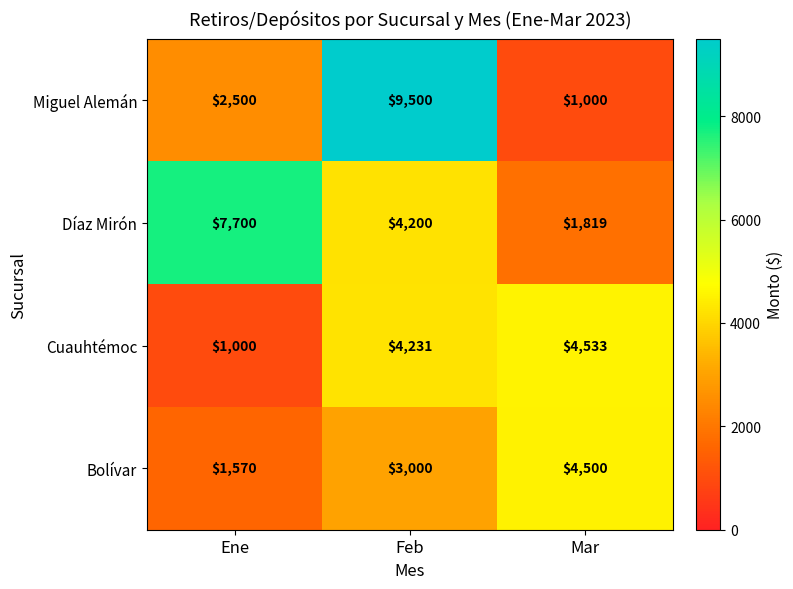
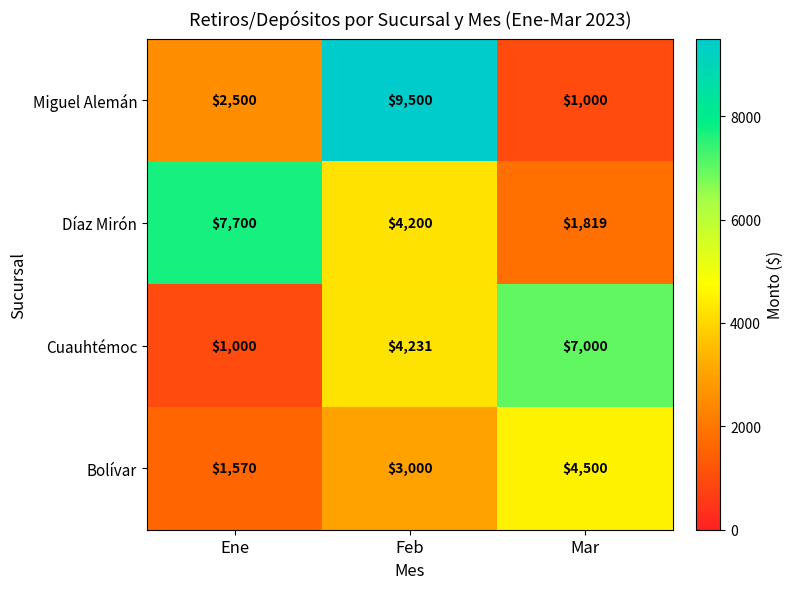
  {
    "Miguel Alemán": {
      "Ene": "$2,500",
      "Feb": "$9,500",
      "Mar": "$1,000"
    },
    "Díaz Mirón": {
      "Ene": "$7,700",
      "Feb": "$4,200",
      "Mar": "$1,819"
    },
    "Cuauhtémoc": {
      "Ene": "$1,000",
      "Feb": "$4,231",
-     "Mar": "$4,533"
+     "Mar": "$7,000"
    },
    "Bolívar": {
      "Ene": "$1,570",
      "Feb": "$3,000",
      "Mar": "$4,500"
    }
  }
